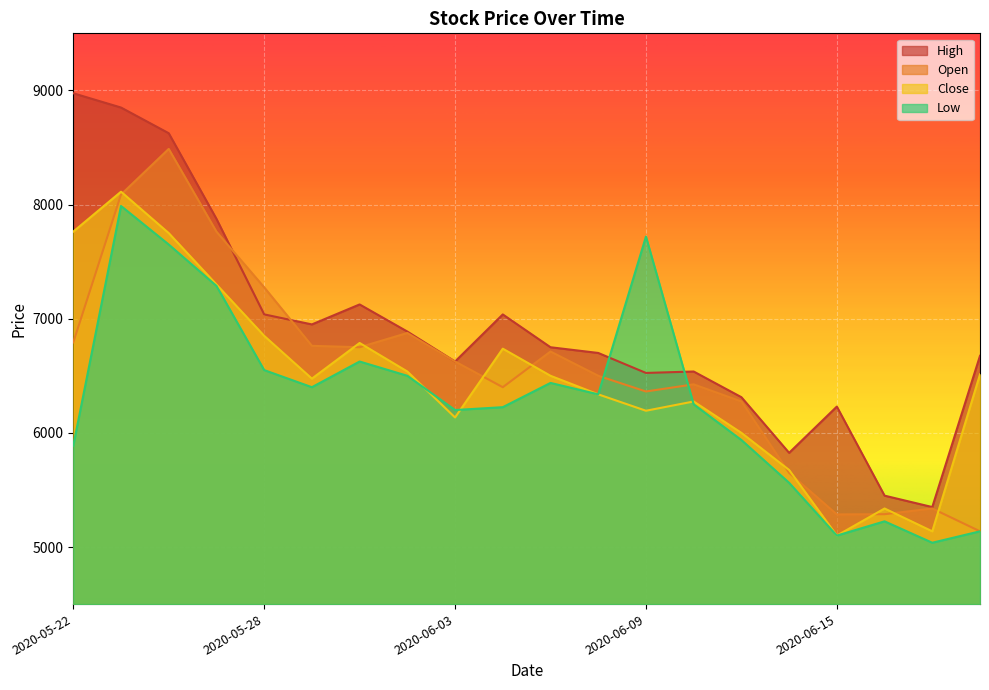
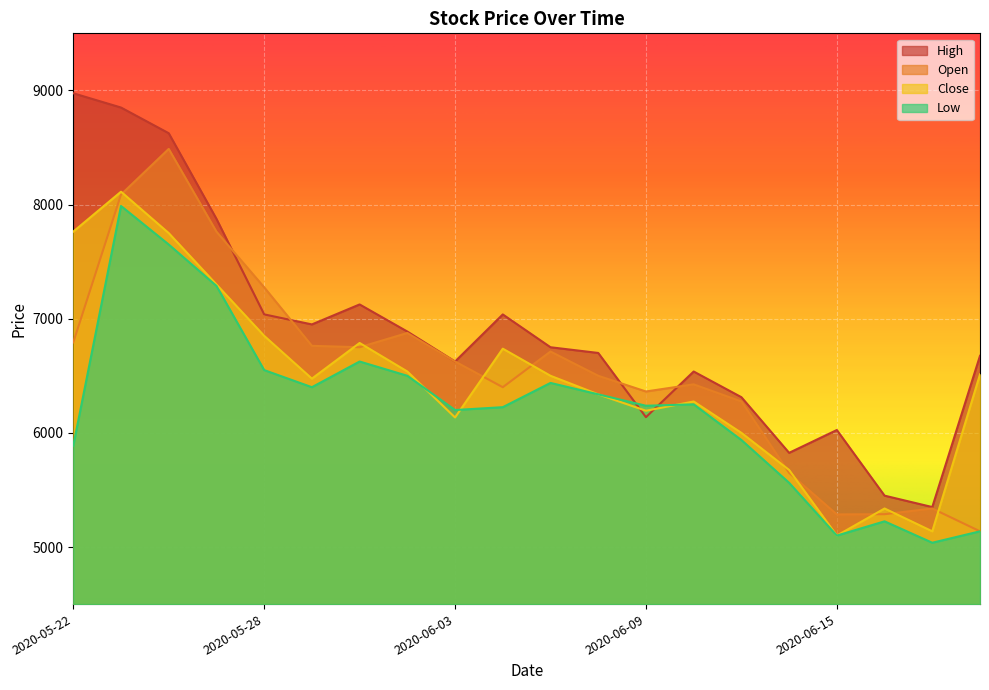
  {
    "High": {
      "2020-05-22": 8980,
      "2020-05-28": 7040,
-     "2020-06-09": 6530,
-     "2020-06-15": 6230
+     "2020-06-09": 6140,
+     "2020-06-15": 6030
    },
    "Open": {
      "2020-05-22": 6790,
      "2020-05-28": 7280,
      "2020-06-09": 6360,
      "2020-06-15": 5290
    },
    "Close": {
      "2020-05-22": 7760,
      "2020-05-28": 6850,
      "2020-06-03": 6130,
      "2020-06-09": 6190
    },
    "Low": {
      "2020-05-22": 5890,
      "2020-05-28": 6550,
      "2020-06-03": 6200,
-     "2020-06-09": 7720
+     "2020-06-09": 6240
    }
  }
